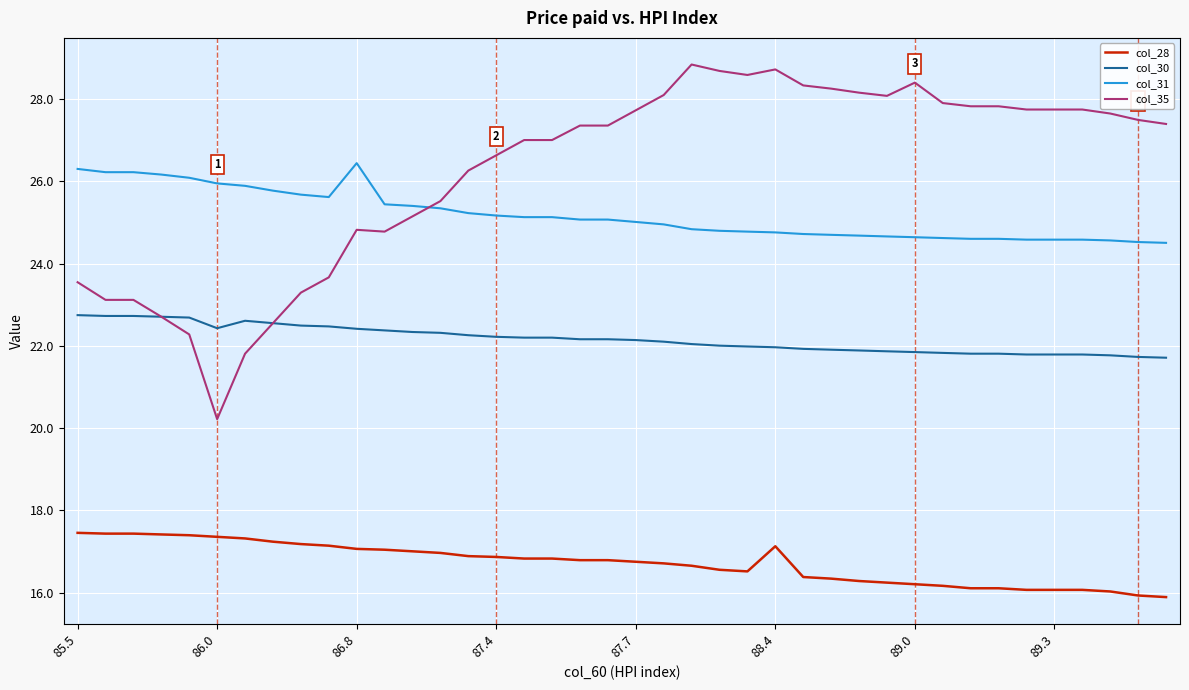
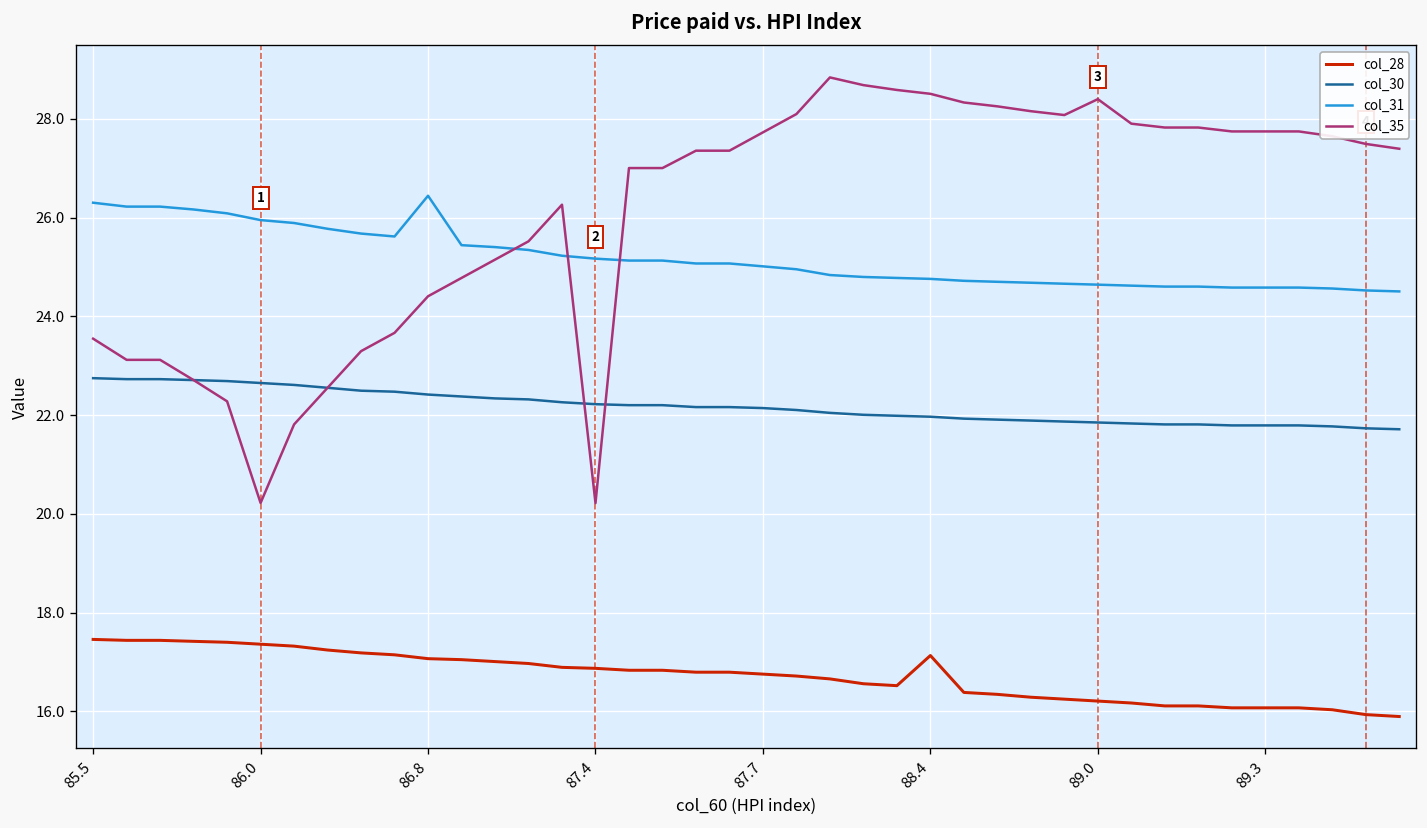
  {
    "col_28": {
      "85.5": 17.5,
      "86.0": 17.4,
      "86.8": 17.1,
      "87.4": 16.9,
      "87.7": 16.8,
      "88.4": 17.1,
      "89.0": 16.2
    },
    "col_30": {
      "85.5": 22.7,
-     "86.0": 22.4,
+     "86.0": 22.7,
      "86.8": 22.4,
      "87.4": 22.2,
      "87.7": 22.1,
      "88.4": 22.0,
      "89.0": 21.9
    },
    "col_31": {
      "85.5": 26.3,
      "86.8": 26.4,
      "87.4": 25.2,
      "87.7": 25.0,
      "88.4": 24.8,
      "89.0": 24.6
    },
    "col_35": {
      "85.5": 23.5,
      "86.0": 20.2,
-     "86.8": 24.8,
-     "87.4": 26.6,
+     "86.8": 24.4,
+     "87.4": 20.2,
      "87.7": 27.7,
-     "88.4": 28.7
+     "88.4": 28.5
    }
  }
